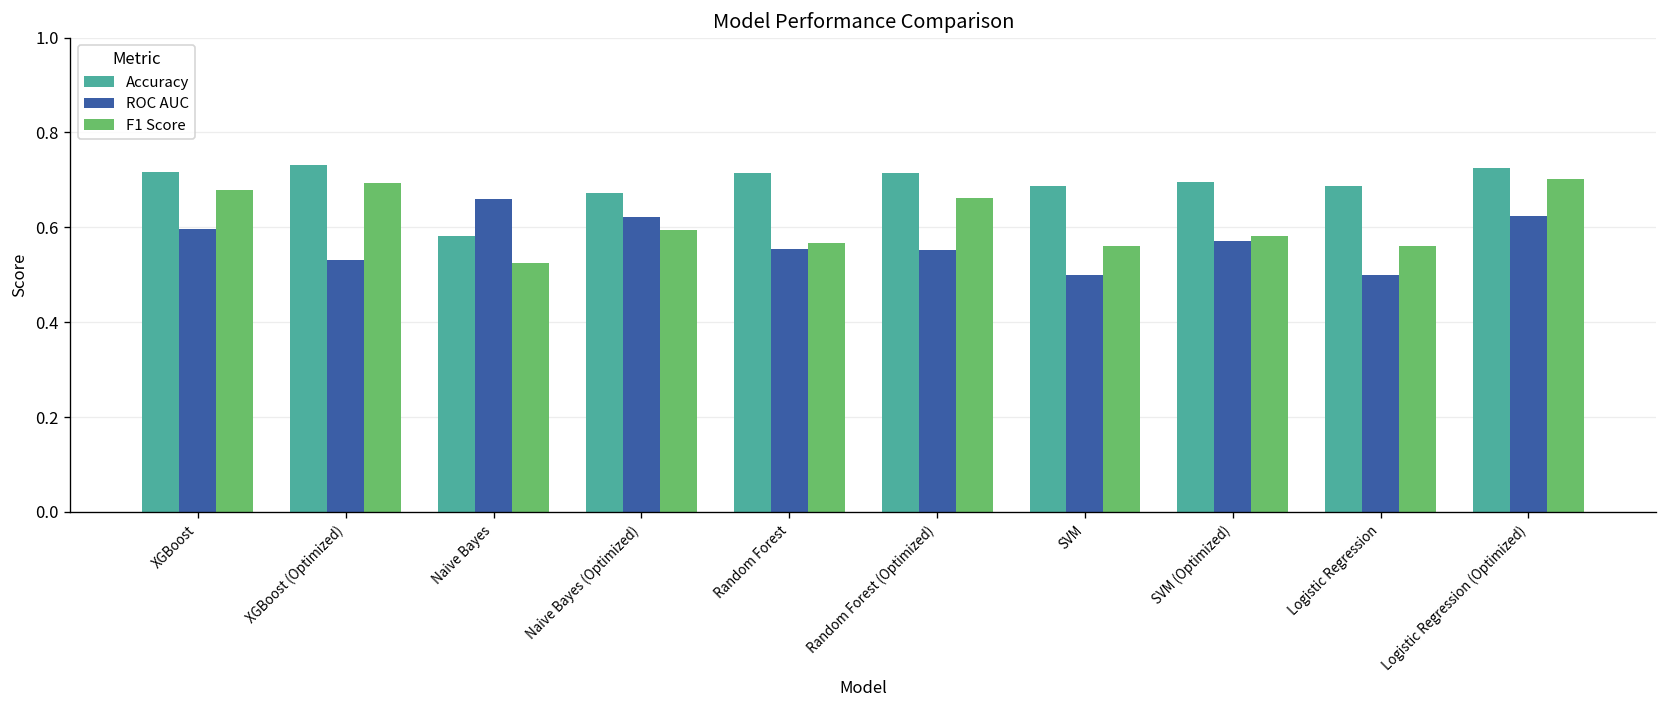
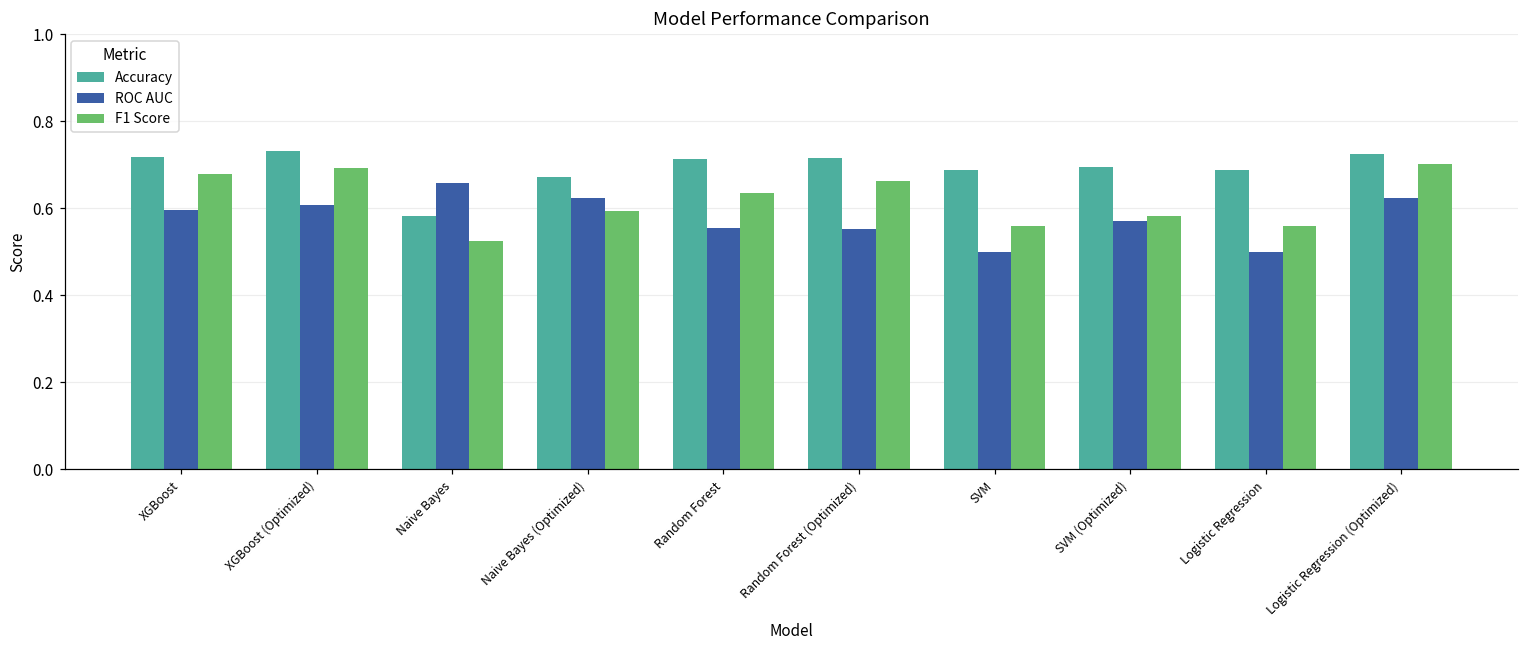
  {
    "Accuracy": {
      "XGBoost": 0.72,
      "XGBoost (Optimized)": 0.73,
      "Naive Bayes": 0.58,
      "Naive Bayes (Optimized)": 0.67,
      "Random Forest": 0.71,
      "Random Forest (Optimized)": 0.72,
      "SVM": 0.69,
      "SVM (Optimized)": 0.70,
      "Logistic Regression": 0.69,
      "Logistic Regression (Optimized)": 0.73
    },
    "ROC AUC": {
      "XGBoost": 0.60,
-     "XGBoost (Optimized)": 0.53,
+     "XGBoost (Optimized)": 0.61,
      "Naive Bayes": 0.66,
      "Naive Bayes (Optimized)": 0.62,
      "Random Forest": 0.55,
      "Random Forest (Optimized)": 0.55,
      "SVM": 0.50,
      "SVM (Optimized)": 0.57,
      "Logistic Regression": 0.50,
      "Logistic Regression (Optimized)": 0.62
    },
    "F1 Score": {
      "XGBoost": 0.68,
      "XGBoost (Optimized)": 0.69,
      "Naive Bayes": 0.52,
      "Naive Bayes (Optimized)": 0.59,
-     "Random Forest": 0.57,
+     "Random Forest": 0.64,
      "Random Forest (Optimized)": 0.66,
      "SVM": 0.56,
      "SVM (Optimized)": 0.58,
      "Logistic Regression": 0.56,
      "Logistic Regression (Optimized)": 0.70
    }
  }
